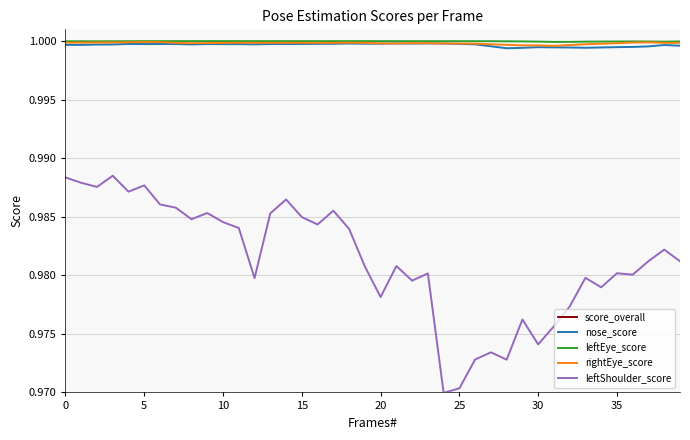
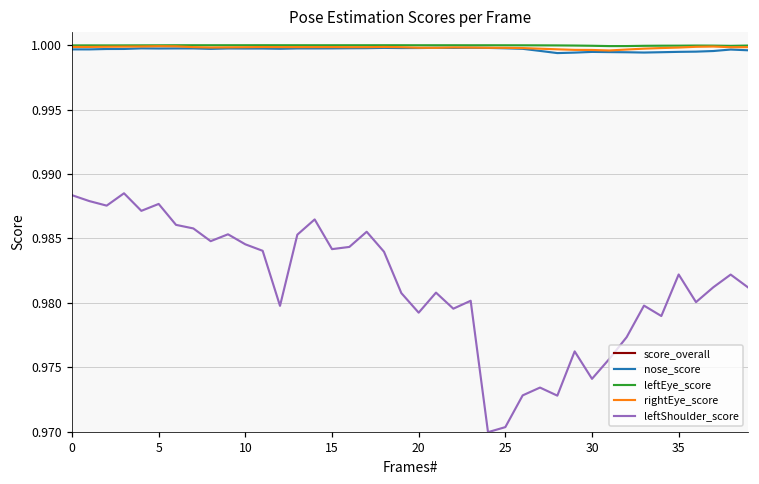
  {
    "nose_score": {
      "35": 0.9995
    },
    "leftEye_score": {
      "30": 1.0000
    },
    "leftShoulder_score": {
      "0": 0.9884,
      "5": 0.9877,
      "10": 0.9845,
-     "15": 0.9850,
-     "20": 0.9781,
+     "15": 0.9842,
+     "20": 0.9792,
      "25": 0.9704,
      "30": 0.9741,
-     "35": 0.9802
+     "35": 0.9822
    }
  }
